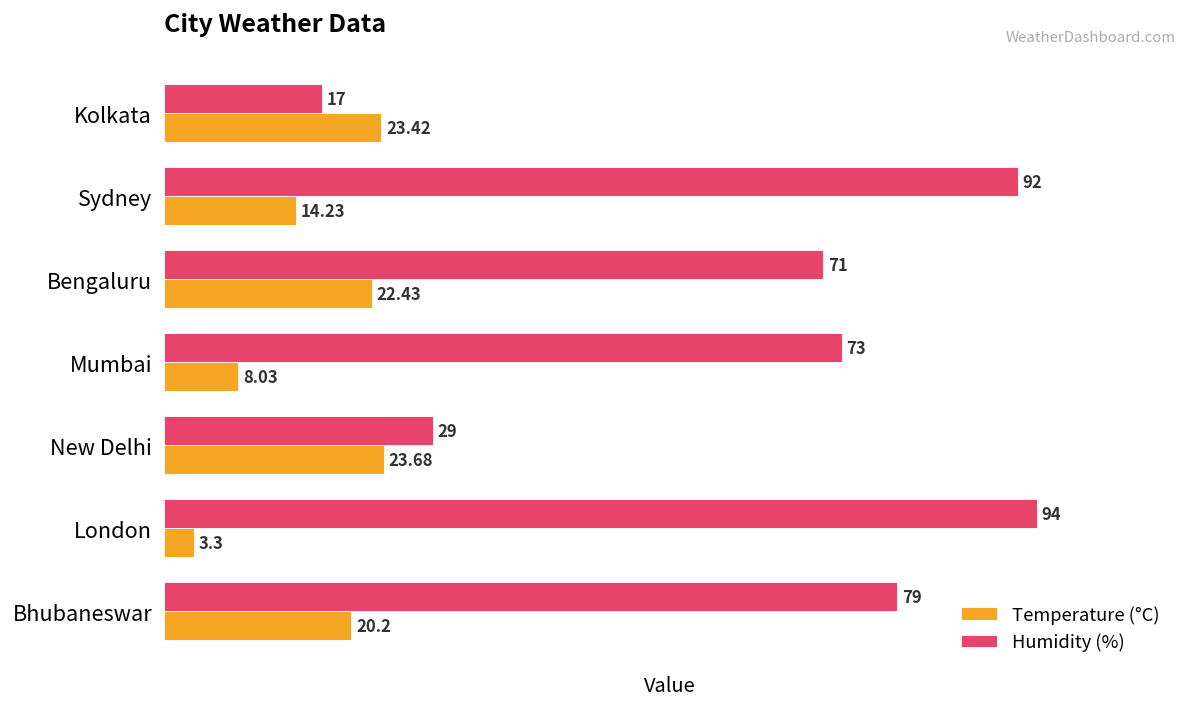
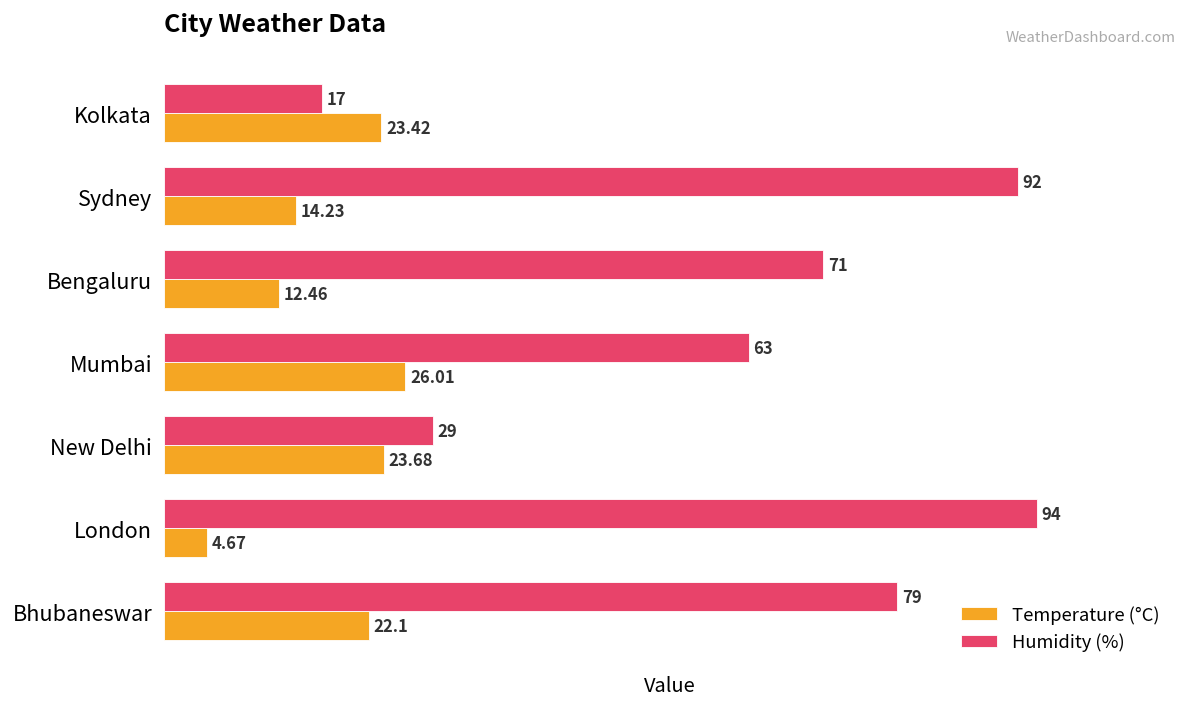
  {
    "Temperature (°C)": {
      "Kolkata": 23.42,
      "Sydney": 14.23,
-     "Bengaluru": 22.43,
-     "Mumbai": 8.03,
+     "Bengaluru": 12.46,
+     "Mumbai": 26.01,
      "New Delhi": 23.68,
-     "London": 3.3,
-     "Bhubaneswar": 20.2
+     "London": 4.67,
+     "Bhubaneswar": 22.1
    },
    "Humidity (%)": {
      "Kolkata": 17,
      "Sydney": 92,
      "Bengaluru": 71,
-     "Mumbai": 73,
+     "Mumbai": 63,
      "New Delhi": 29,
      "London": 94,
      "Bhubaneswar": 79
    }
  }
